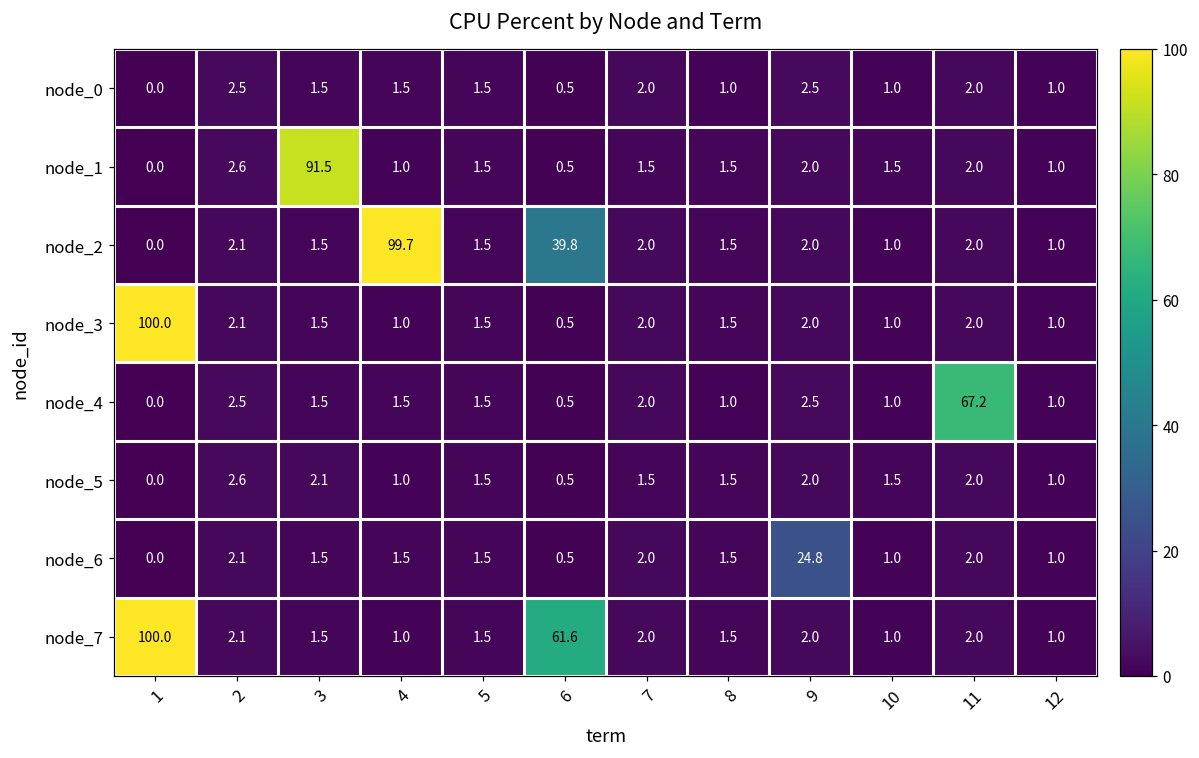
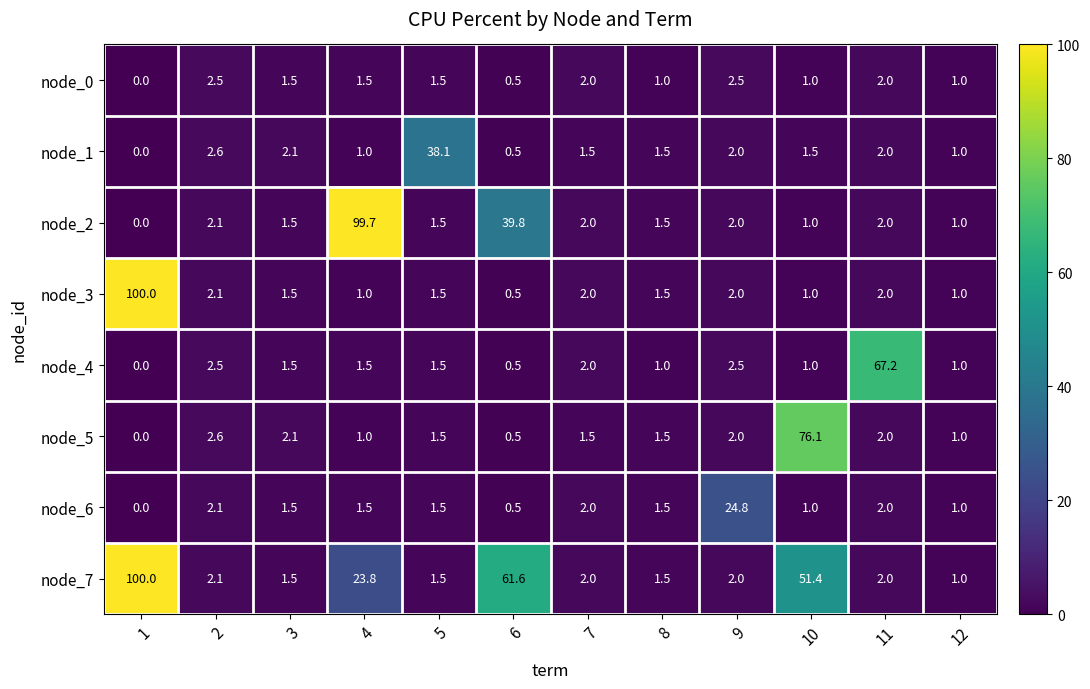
  {
    "node_0": {
      "1": 0.0,
      "2": 2.5,
      "3": 1.5,
      "4": 1.5,
      "5": 1.5,
      "6": 0.5,
      "7": 2.0,
      "8": 1.0,
      "9": 2.5,
      "10": 1.0,
      "11": 2.0,
      "12": 1.0
    },
    "node_1": {
      "1": 0.0,
      "2": 2.6,
-     "3": 91.5,
+     "3": 2.1,
      "4": 1.0,
-     "5": 1.5,
+     "5": 38.1,
      "6": 0.5,
      "7": 1.5,
      "8": 1.5,
      "9": 2.0,
      "10": 1.5,
      "11": 2.0,
      "12": 1.0
    },
    "node_2": {
      "1": 0.0,
      "2": 2.1,
      "3": 1.5,
      "4": 99.7,
      "5": 1.5,
      "6": 39.8,
      "7": 2.0,
      "8": 1.5,
      "9": 2.0,
      "10": 1.0,
      "11": 2.0,
      "12": 1.0
    },
    "node_3": {
      "1": 100.0,
      "2": 2.1,
      "3": 1.5,
      "4": 1.0,
      "5": 1.5,
      "6": 0.5,
      "7": 2.0,
      "8": 1.5,
      "9": 2.0,
      "10": 1.0,
      "11": 2.0,
      "12": 1.0
    },
    "node_4": {
      "1": 0.0,
      "2": 2.5,
      "3": 1.5,
      "4": 1.5,
      "5": 1.5,
      "6": 0.5,
      "7": 2.0,
      "8": 1.0,
      "9": 2.5,
      "10": 1.0,
      "11": 67.2,
      "12": 1.0
    },
    "node_5": {
      "1": 0.0,
      "2": 2.6,
      "3": 2.1,
      "4": 1.0,
      "5": 1.5,
      "6": 0.5,
      "7": 1.5,
      "8": 1.5,
      "9": 2.0,
-     "10": 1.5,
+     "10": 76.1,
      "11": 2.0,
      "12": 1.0
    },
    "node_6": {
      "1": 0.0,
      "2": 2.1,
      "3": 1.5,
      "4": 1.5,
      "5": 1.5,
      "6": 0.5,
      "7": 2.0,
      "8": 1.5,
      "9": 24.8,
      "10": 1.0,
      "11": 2.0,
      "12": 1.0
    },
    "node_7": {
      "1": 100.0,
      "2": 2.1,
      "3": 1.5,
-     "4": 1.0,
+     "4": 23.8,
      "5": 1.5,
      "6": 61.6,
      "7": 2.0,
      "8": 1.5,
      "9": 2.0,
-     "10": 1.0,
+     "10": 51.4,
      "11": 2.0,
      "12": 1.0
    }
  }
